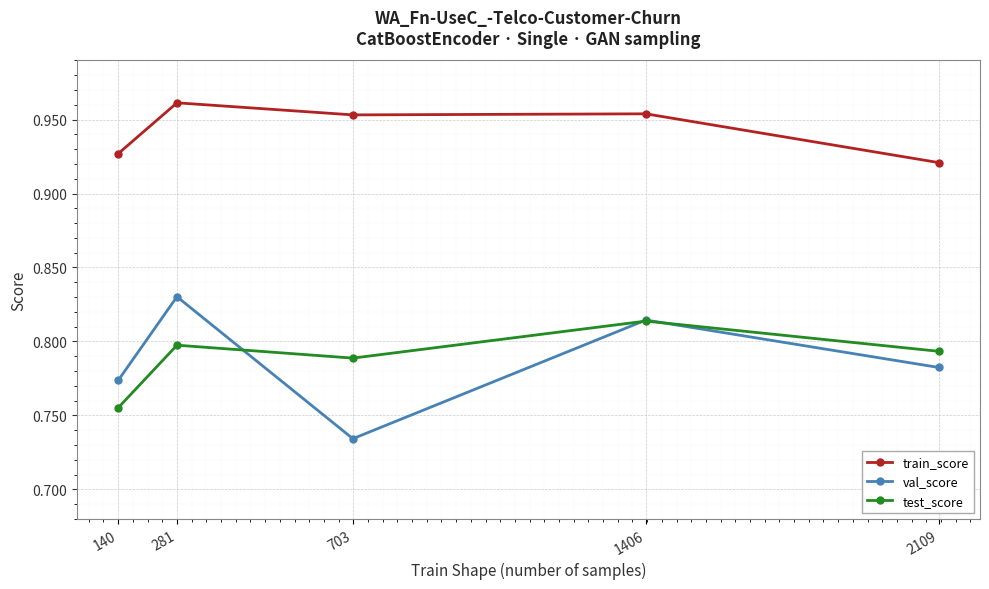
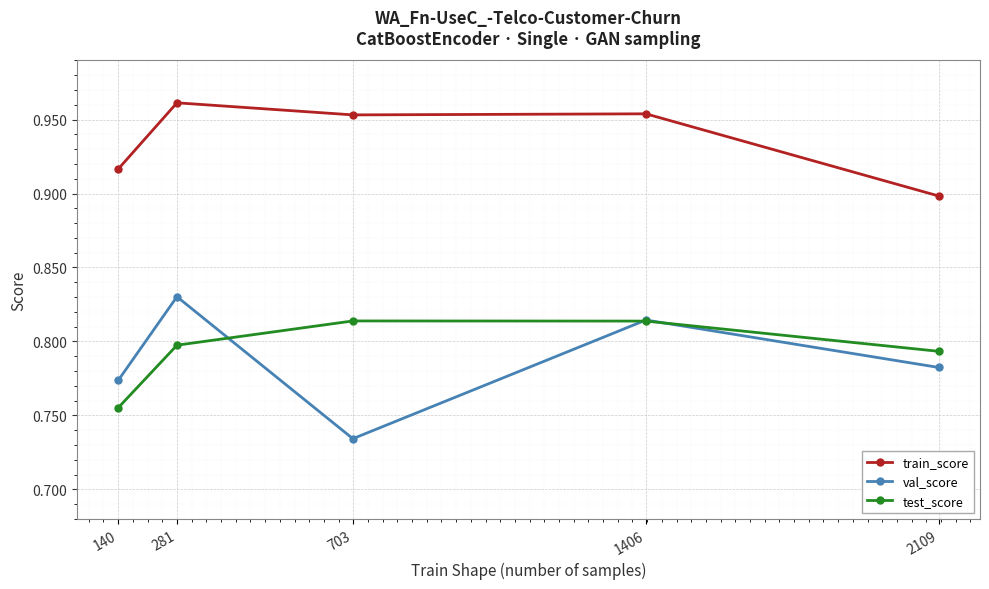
  {
    "train_score": {
-     "140": 0.927,
+     "140": 0.917,
      "281": 0.961,
      "703": 0.953,
      "1406": 0.954,
-     "2109": 0.921
+     "2109": 0.898
    },
    "val_score": {
      "140": 0.774,
      "281": 0.830,
      "703": 0.734,
      "2109": 0.782
    },
    "test_score": {
      "140": 0.755,
      "281": 0.797,
-     "703": 0.789,
+     "703": 0.814,
      "2109": 0.793
    }
  }
